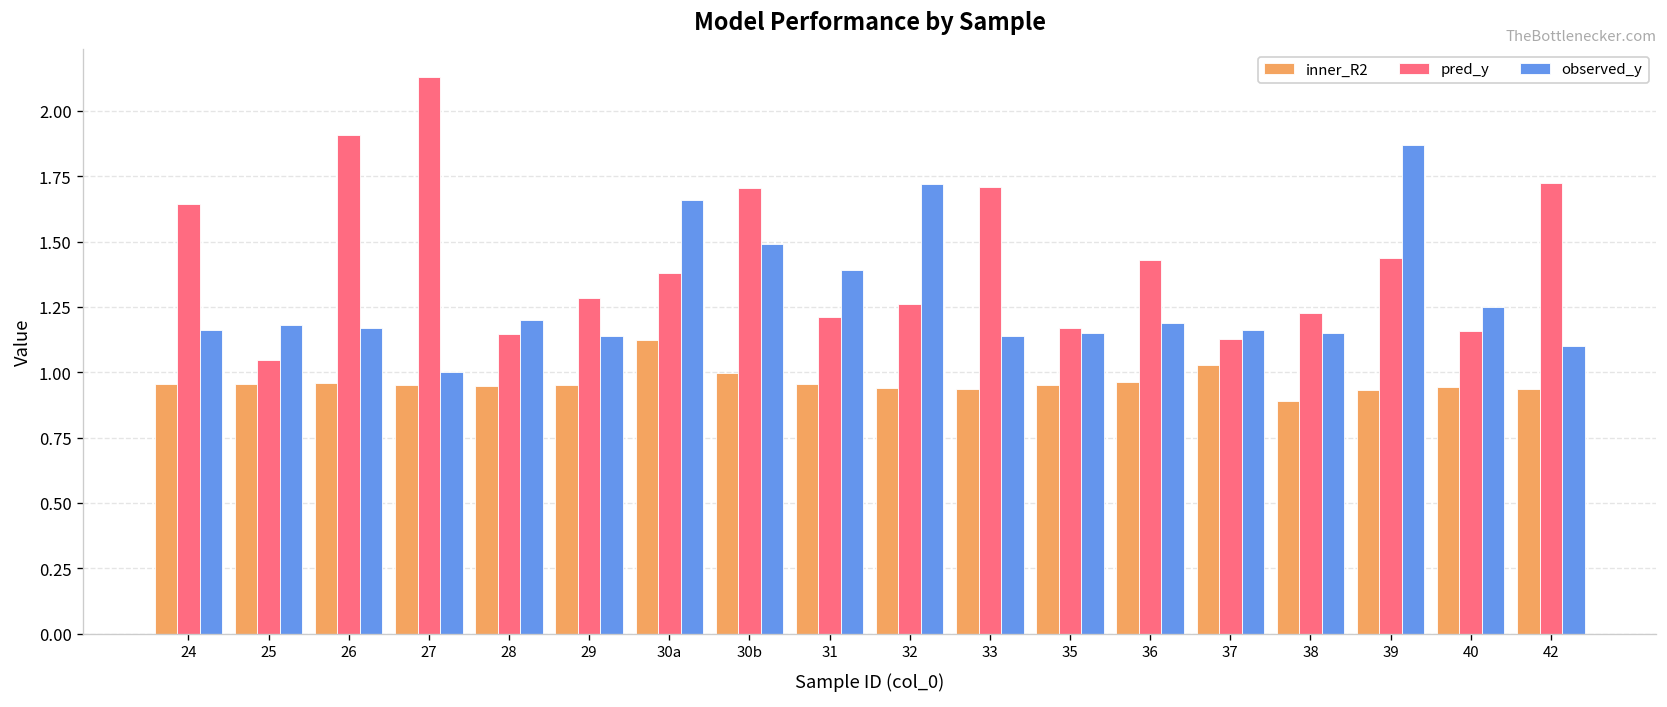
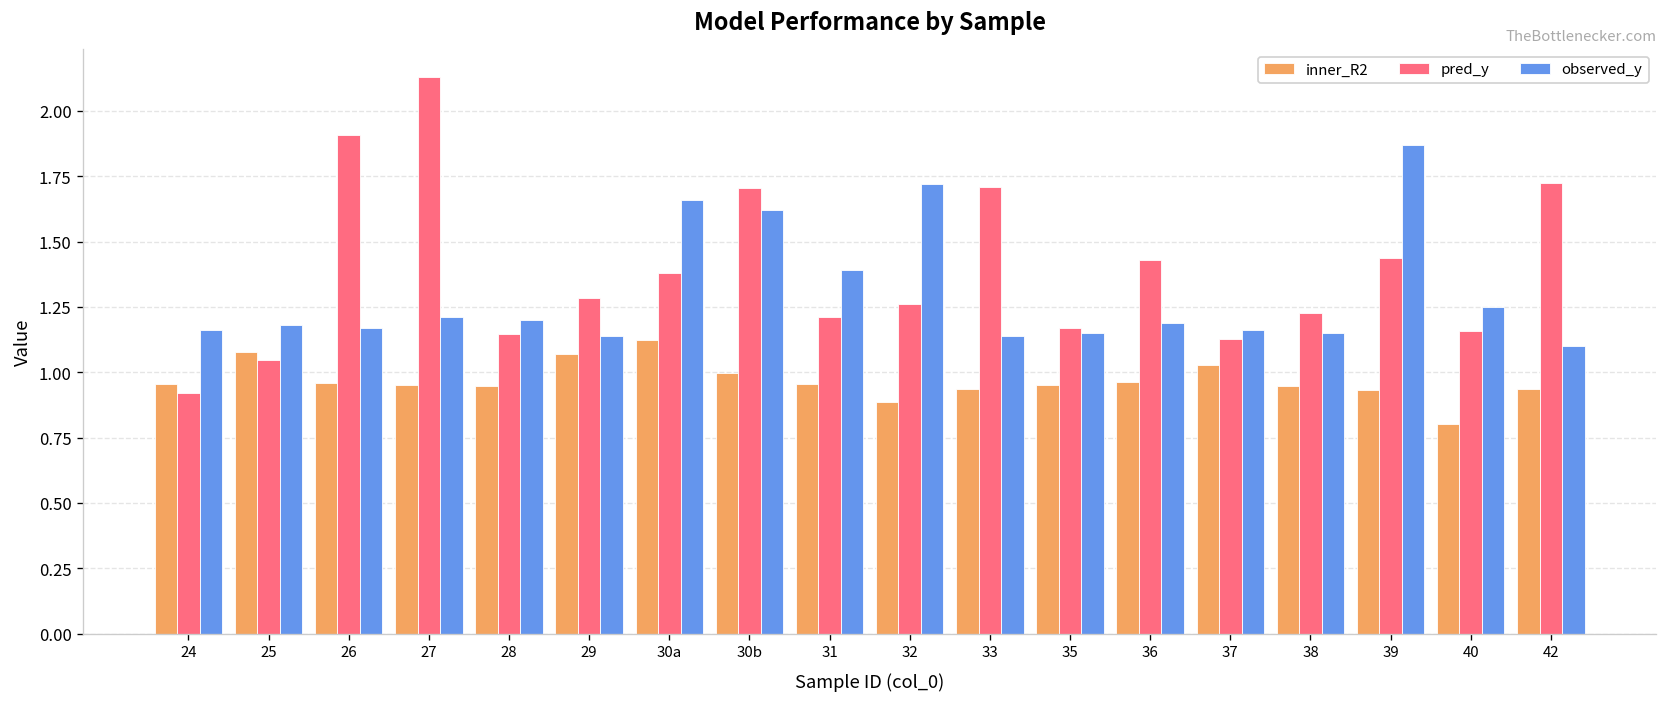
  {
    "inner_R2": {
      "24": 0.95,
-     "25": 0.96,
+     "25": 1.08,
      "26": 0.96,
      "27": 0.95,
      "28": 0.95,
-     "29": 0.95,
+     "29": 1.07,
      "30a": 1.12,
      "30b": 1.00,
      "31": 0.96,
-     "32": 0.94,
+     "32": 0.89,
      "33": 0.93,
      "35": 0.95,
      "36": 0.96,
      "37": 1.03,
-     "38": 0.89,
+     "38": 0.95,
      "39": 0.93,
-     "40": 0.94,
+     "40": 0.80,
      "42": 0.94
    },
    "pred_y": {
-     "24": 1.64,
+     "24": 0.92,
      "25": 1.05,
      "26": 1.91,
      "27": 2.13,
      "28": 1.15,
      "29": 1.28,
      "30a": 1.38,
      "30b": 1.71,
      "31": 1.21,
      "32": 1.26,
      "33": 1.71,
      "35": 1.17,
      "36": 1.43,
      "37": 1.13,
      "38": 1.23,
      "39": 1.44,
      "40": 1.16,
      "42": 1.72
    },
    "observed_y": {
      "24": 1.16,
      "25": 1.18,
      "26": 1.17,
-     "27": 1.00,
+     "27": 1.21,
      "28": 1.20,
      "29": 1.14,
      "30a": 1.66,
-     "30b": 1.49,
+     "30b": 1.62,
      "31": 1.39,
      "32": 1.72,
      "33": 1.14,
      "35": 1.15,
      "36": 1.19,
      "37": 1.16,
      "38": 1.15,
      "39": 1.87,
      "40": 1.25,
      "42": 1.10
    }
  }
